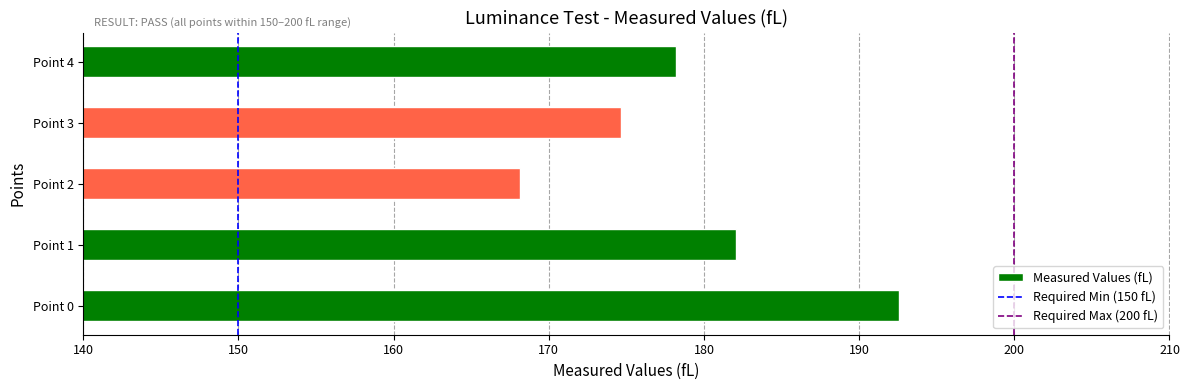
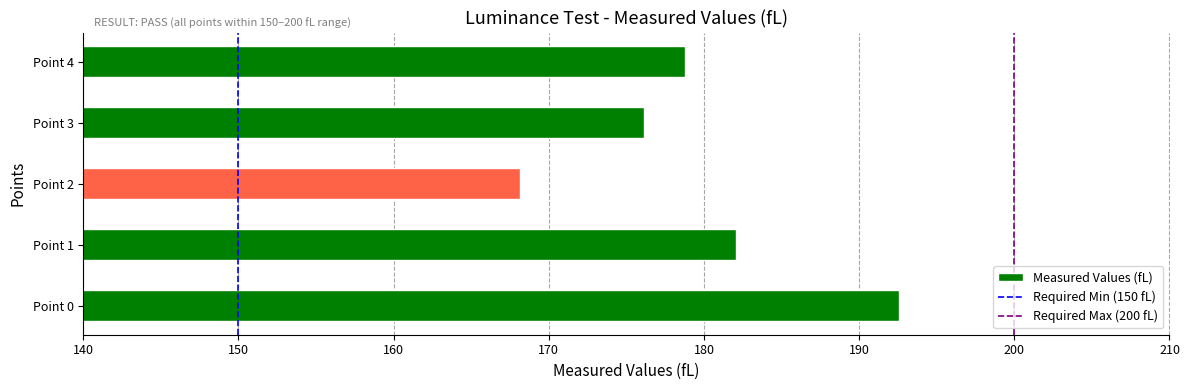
  {
-   "Point 4": 178.2,
-   "Point 3": 174.6,
+   "Point 4": 178.8,
+   "Point 3": 176.1,
    "Point 2": 168.1,
    "Point 1": 182.0,
    "Point 0": 192.5
  }
